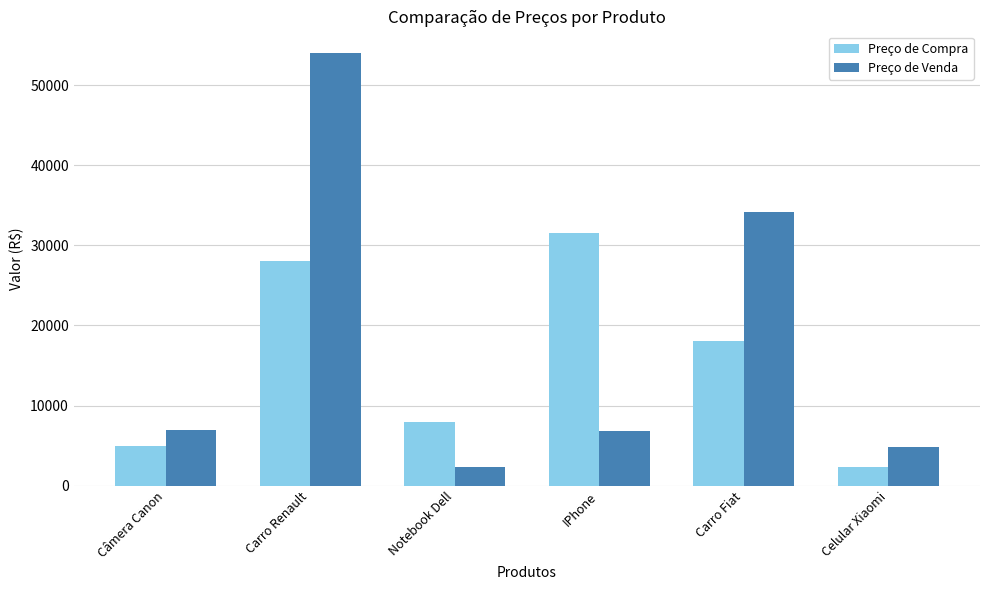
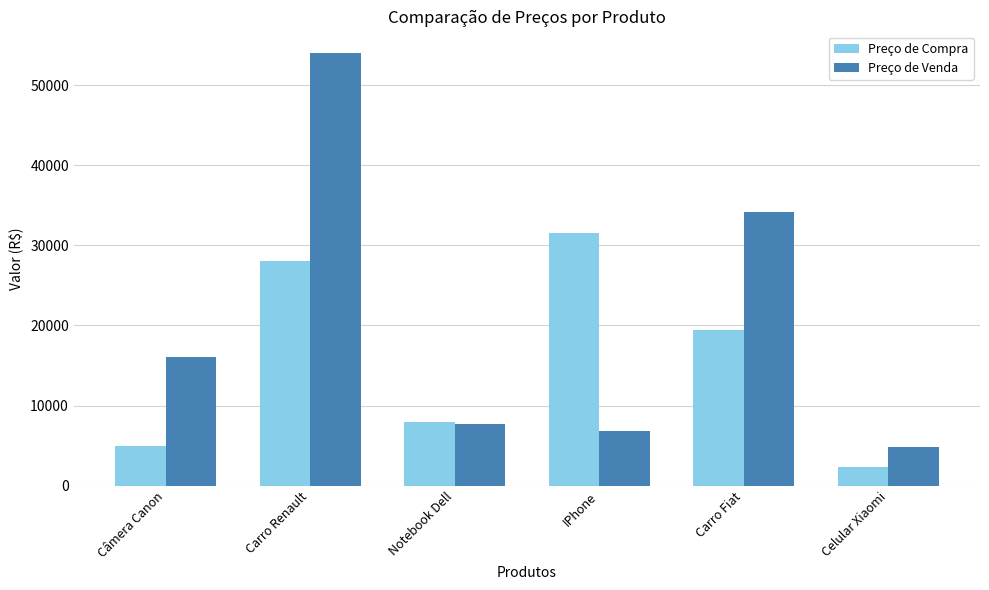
  {
    "Preço de Compra": {
      "Câmera Canon": 5000,
      "Carro Renault": 28000,
      "Notebook Dell": 8000,
      "IPhone": 32000,
-     "Carro Fiat": 18000,
+     "Carro Fiat": 19000,
      "Celular Xiaomi": 2000
    },
    "Preço de Venda": {
-     "Câmera Canon": 7000,
+     "Câmera Canon": 16000,
      "Carro Renault": 54000,
-     "Notebook Dell": 2000,
+     "Notebook Dell": 8000,
      "IPhone": 7000,
      "Carro Fiat": 34000,
      "Celular Xiaomi": 5000
    }
  }
